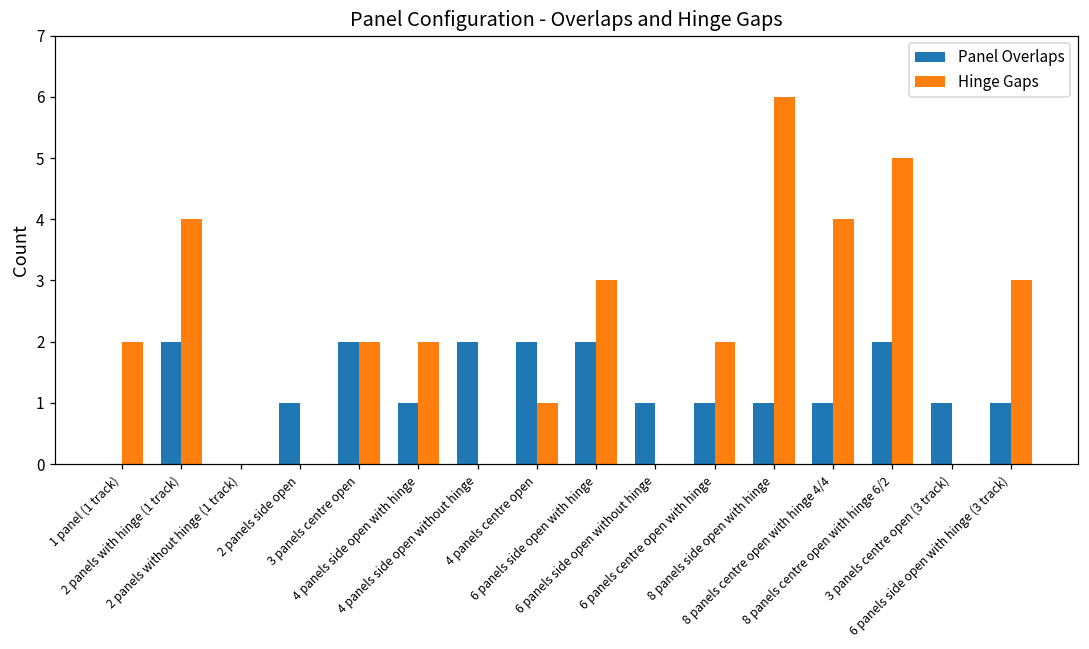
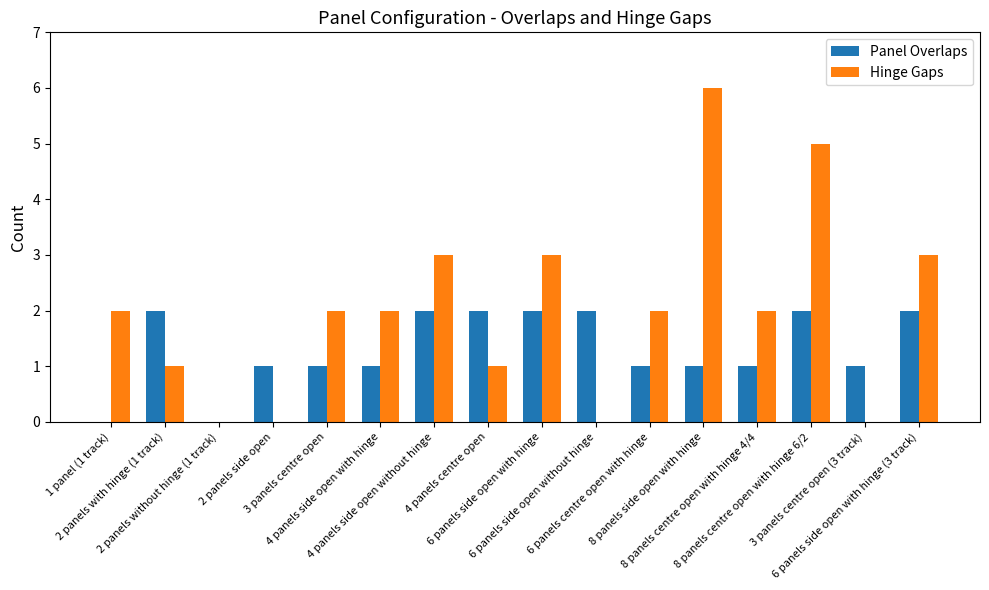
  {
    "Panel Overlaps": {
      "1 panel (1 track)": 0,
      "2 panels with hinge (1 track)": 2,
      "2 panels without hinge (1 track)": 0,
      "2 panels side open": 1,
-     "3 panels centre open": 2,
+     "3 panels centre open": 1,
      "4 panels side open with hinge": 1,
      "4 panels side open without hinge": 2,
      "4 panels centre open": 2,
      "6 panels side open with hinge": 2,
-     "6 panels side open without hinge": 1,
+     "6 panels side open without hinge": 2,
      "6 panels centre open with hinge": 1,
      "8 panels side open with hinge": 1,
      "8 panels centre open with hinge 4/4": 1,
      "8 panels centre open with hinge 6/2": 2,
      "3 panels centre open (3 track)": 1,
-     "6 panels side open with hinge (3 track)": 1
+     "6 panels side open with hinge (3 track)": 2
    },
    "Hinge Gaps": {
      "1 panel (1 track)": 2,
-     "2 panels with hinge (1 track)": 4,
+     "2 panels with hinge (1 track)": 1,
      "2 panels without hinge (1 track)": 0,
      "2 panels side open": 0,
      "3 panels centre open": 2,
      "4 panels side open with hinge": 2,
-     "4 panels side open without hinge": 0,
+     "4 panels side open without hinge": 3,
      "4 panels centre open": 1,
      "6 panels side open with hinge": 3,
      "6 panels side open without hinge": 0,
      "6 panels centre open with hinge": 2,
      "8 panels side open with hinge": 6,
-     "8 panels centre open with hinge 4/4": 4,
+     "8 panels centre open with hinge 4/4": 2,
      "8 panels centre open with hinge 6/2": 5,
      "3 panels centre open (3 track)": 0,
      "6 panels side open with hinge (3 track)": 3
    }
  }
